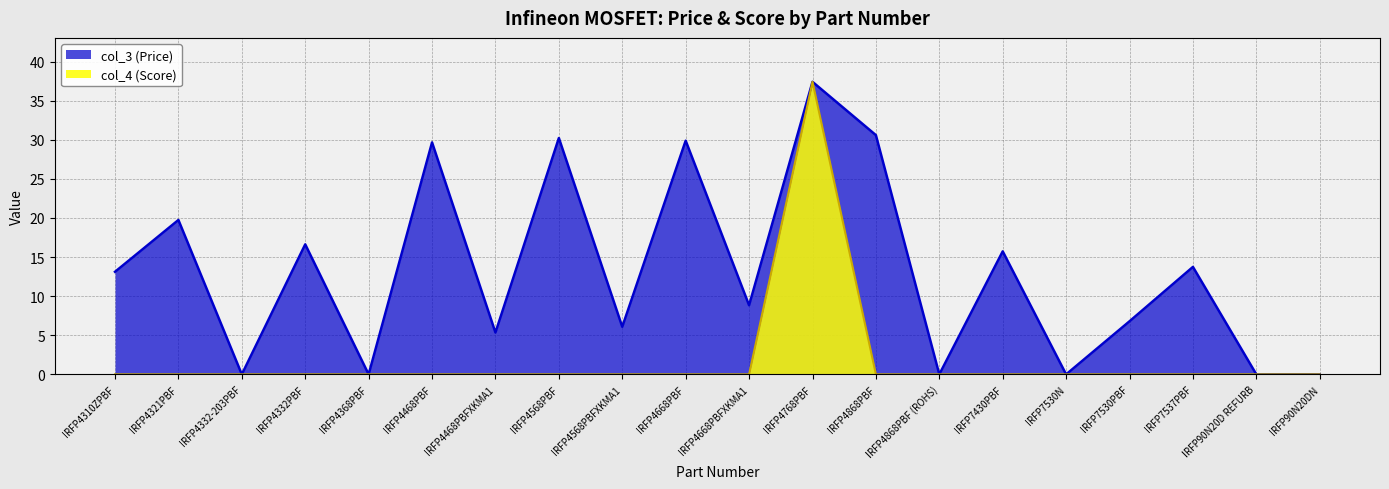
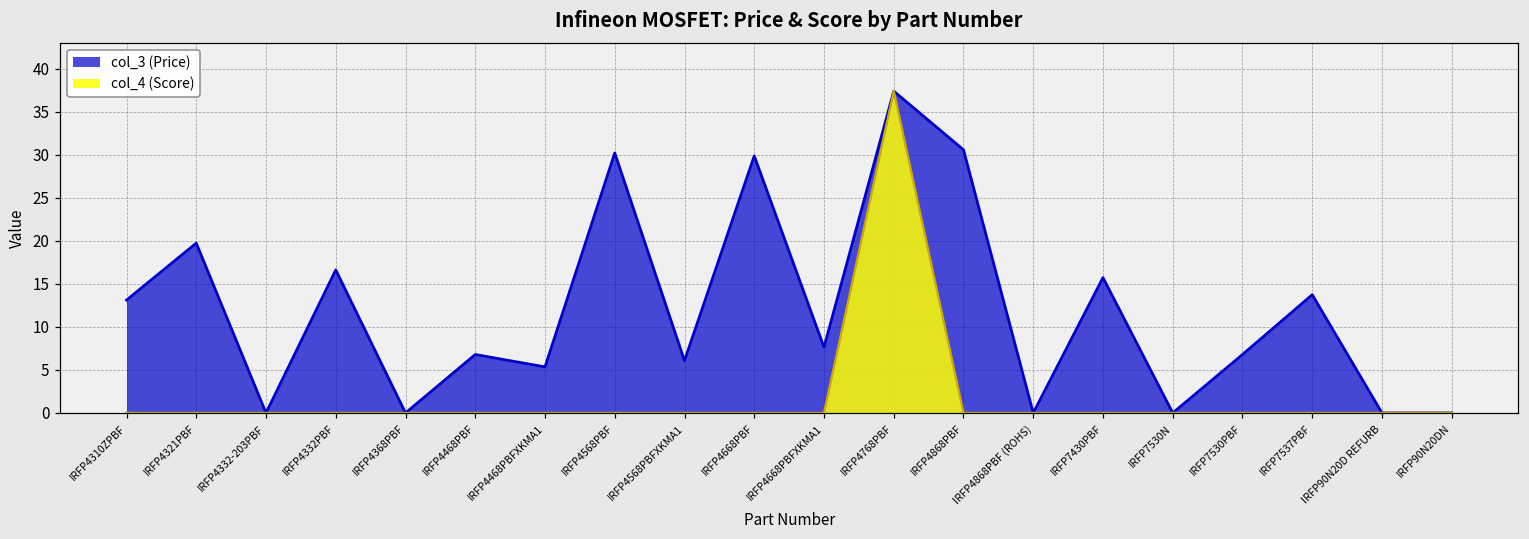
  {
    "col_3 (Price)": {
      "IRFP4310ZPBF": 13,
      "IRFP4321PBF": 20,
      "IRFP4332PBF": 17,
-     "IRFP4468PBF": 30,
+     "IRFP4468PBF": 7,
      "IRFP4468PBFXKMA1": 5,
      "IRFP4568PBF": 30,
      "IRFP4568PBFXKMA1": 6,
      "IRFP4668PBF": 30,
-     "IRFP4668PBFXKMA1": 9,
+     "IRFP4668PBFXKMA1": 8,
      "IRFP4868PBF": 31,
      "IRFP7430PBF": 16,
      "IRFP7530PBF": 7,
      "IRFP7537PBF": 14
    },
    "col_4 (Score)": {
      "IRFP4310ZPBF": 0,
      "IRFP4321PBF": 0,
      "IRFP4332PBF": 0,
      "IRFP4468PBF": 0,
      "IRFP4468PBFXKMA1": 0,
      "IRFP4568PBF": 0,
      "IRFP4568PBFXKMA1": 0,
      "IRFP4668PBF": 0,
      "IRFP4668PBFXKMA1": 0,
      "IRFP4868PBF": 0,
      "IRFP7430PBF": 0,
      "IRFP7530PBF": 0,
      "IRFP7537PBF": 0
    }
  }
